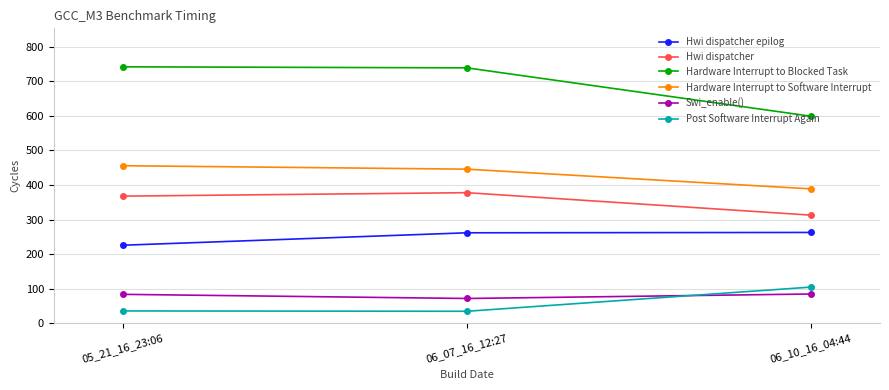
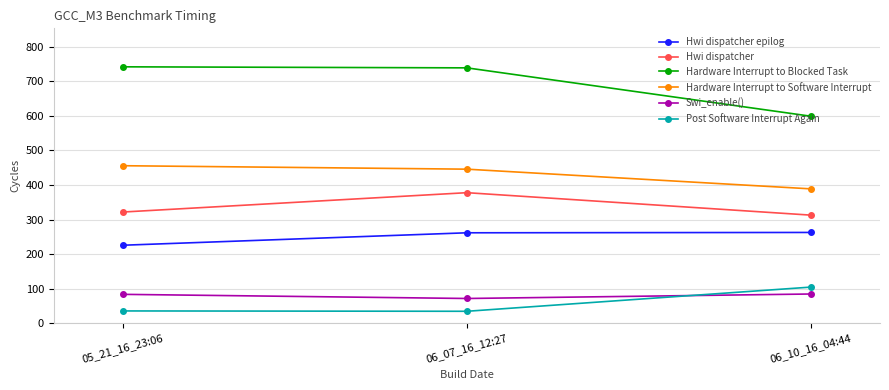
  {
    "Hwi dispatcher epilog": {
      "05_21_16_23:06": 230,
      "06_07_16_12:27": 260,
      "06_10_16_04:44": 260
    },
    "Hwi dispatcher": {
-     "05_21_16_23:06": 370,
+     "05_21_16_23:06": 320,
      "06_07_16_12:27": 380,
      "06_10_16_04:44": 310
    },
    "Hardware Interrupt to Blocked Task": {
      "05_21_16_23:06": 740,
      "06_07_16_12:27": 740,
      "06_10_16_04:44": 600
    },
    "Hardware Interrupt to Software Interrupt": {
      "05_21_16_23:06": 460,
      "06_07_16_12:27": 450,
      "06_10_16_04:44": 390
    },
    "Swi_enable()": {
      "05_21_16_23:06": 80,
      "06_07_16_12:27": 70,
      "06_10_16_04:44": 90
    },
    "Post Software Interrupt Again": {
      "05_21_16_23:06": 40,
      "06_07_16_12:27": 40,
      "06_10_16_04:44": 110
    }
  }
